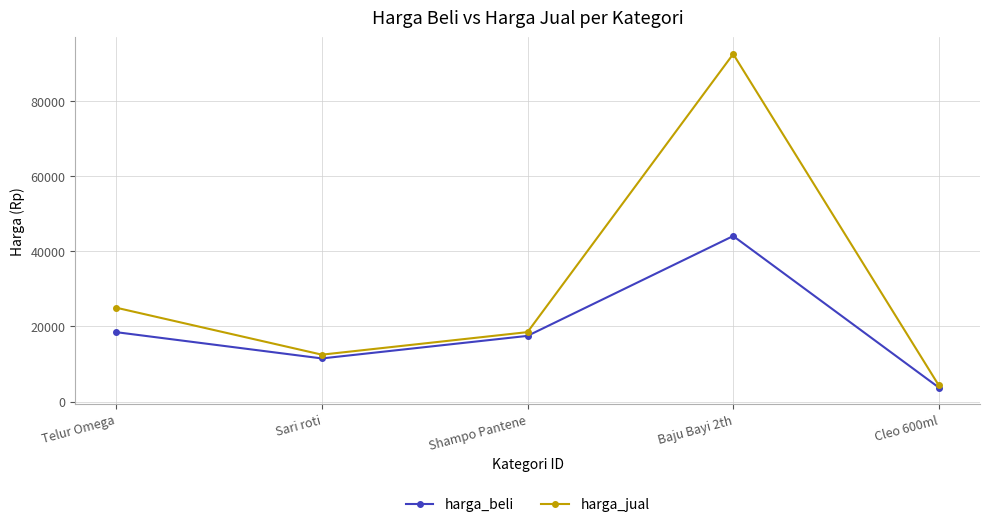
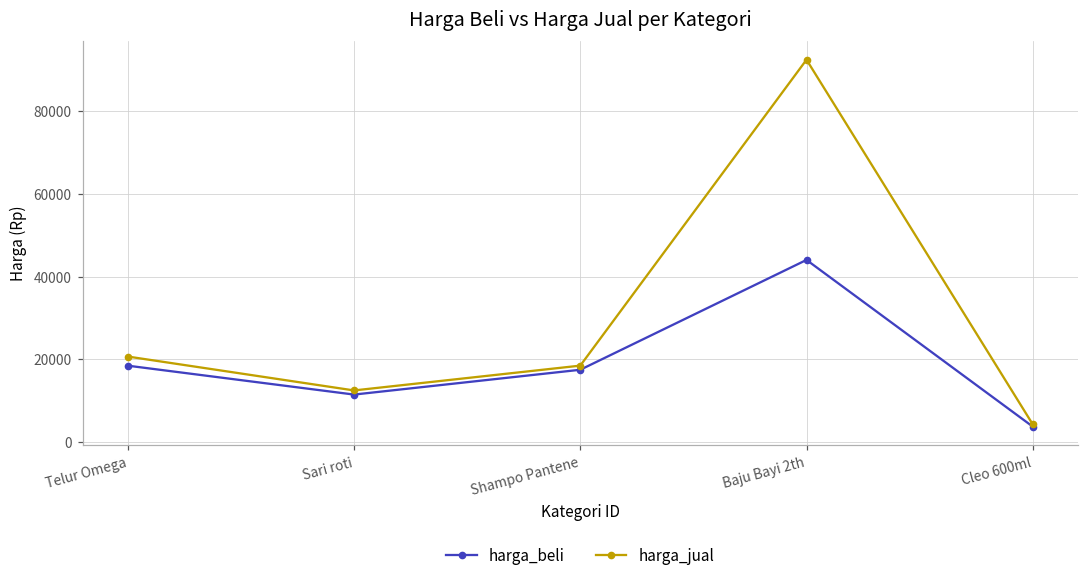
  {
    "harga_beli": {
      "Telur Omega": 18000,
      "Sari roti": 12000,
      "Shampo Pantene": 18000,
      "Baju Bayi 2th": 44000
    },
    "harga_jual": {
-     "Telur Omega": 25000,
+     "Telur Omega": 21000,
      "Sari roti": 13000,
      "Shampo Pantene": 19000,
      "Baju Bayi 2th": 93000
    }
  }
